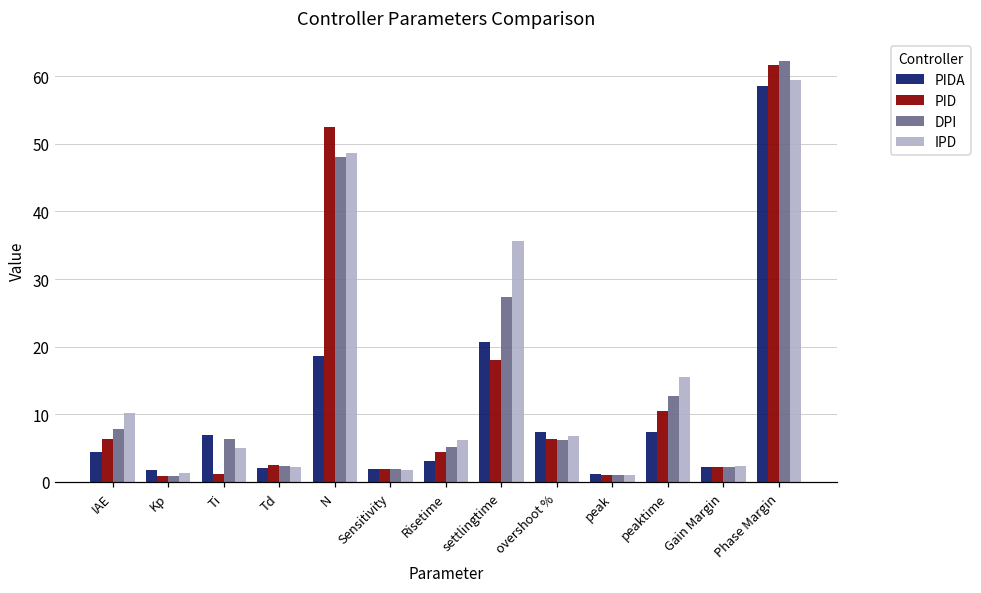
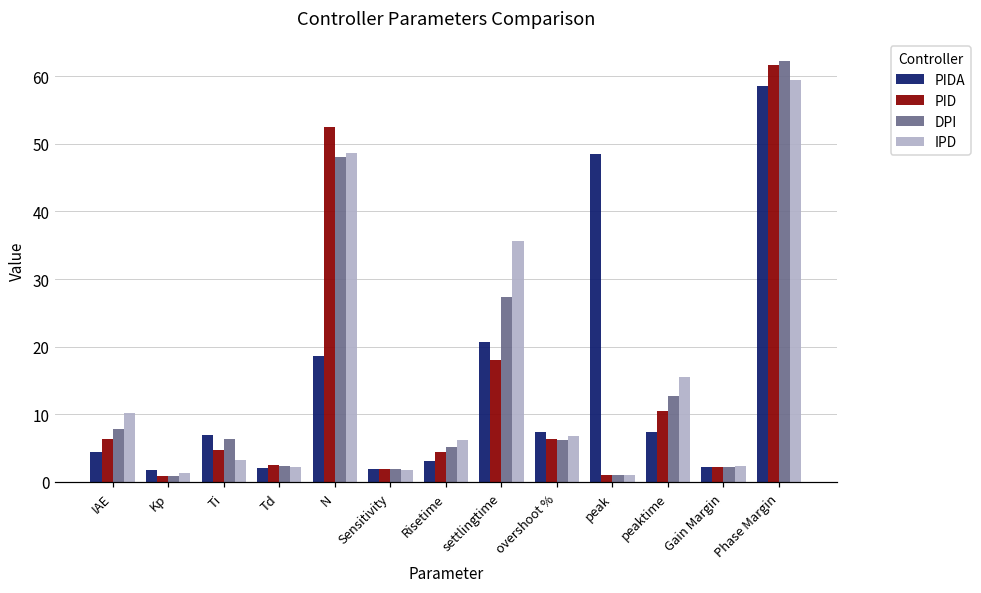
  {
    "PIDA": {
      "IAE": 4,
      "Kp": 2,
      "Ti": 7,
      "Td": 2,
      "N": 19,
      "Sensitivity": 2,
      "Risetime": 3,
      "settlingtime": 21,
      "overshoot %": 7,
-     "peak": 1,
+     "peak": 48,
      "peaktime": 7,
      "Gain Margin": 2,
      "Phase Margin": 59
    },
    "PID": {
      "IAE": 6,
      "Kp": 1,
-     "Ti": 1,
+     "Ti": 5,
      "Td": 2,
      "N": 52,
      "Sensitivity": 2,
      "Risetime": 4,
      "settlingtime": 18,
      "overshoot %": 6,
      "peak": 1,
      "peaktime": 11,
      "Gain Margin": 2,
      "Phase Margin": 62
    },
    "DPI": {
      "IAE": 8,
      "Kp": 1,
      "Ti": 6,
      "Td": 2,
      "N": 48,
      "Sensitivity": 2,
      "Risetime": 5,
      "settlingtime": 27,
      "overshoot %": 6,
      "peak": 1,
      "peaktime": 13,
      "Gain Margin": 2,
      "Phase Margin": 62
    },
    "IPD": {
      "IAE": 10,
      "Kp": 1,
-     "Ti": 5,
+     "Ti": 3,
      "Td": 2,
      "N": 49,
      "Sensitivity": 2,
      "Risetime": 6,
      "settlingtime": 36,
      "overshoot %": 7,
      "peak": 1,
      "peaktime": 16,
      "Gain Margin": 2,
      "Phase Margin": 59
    }
  }
